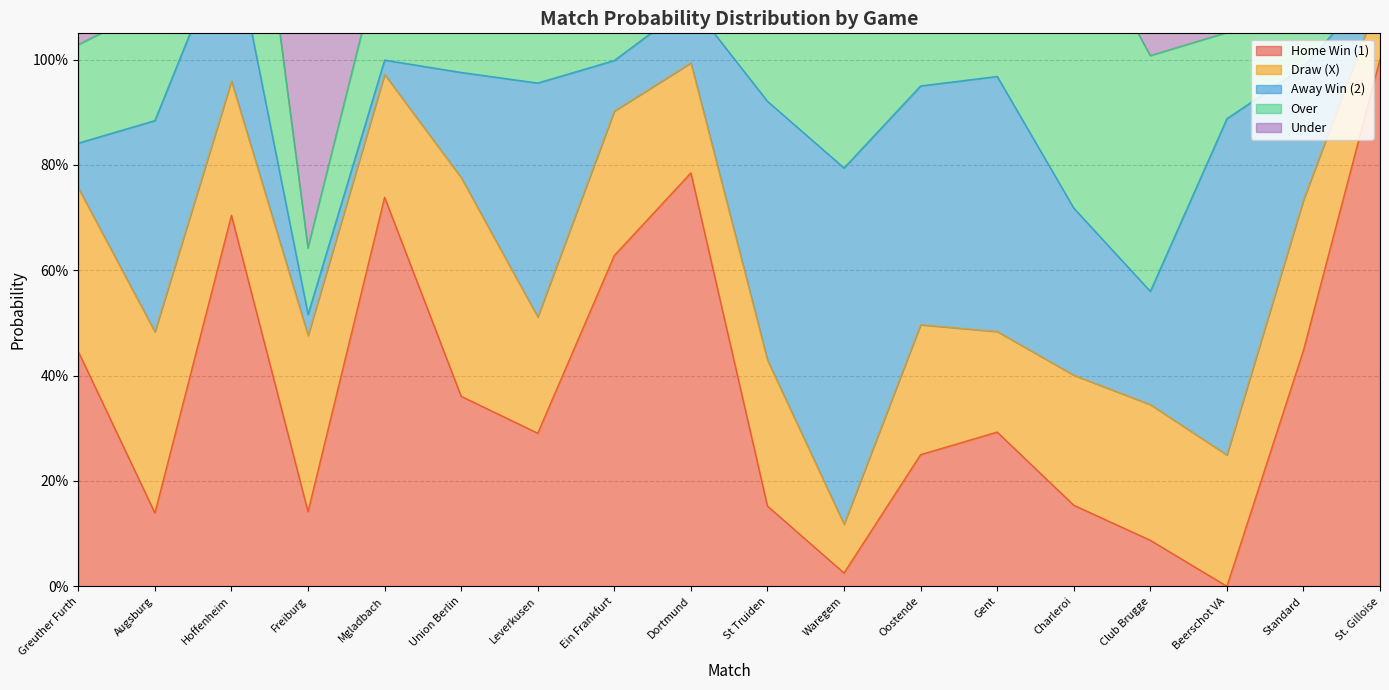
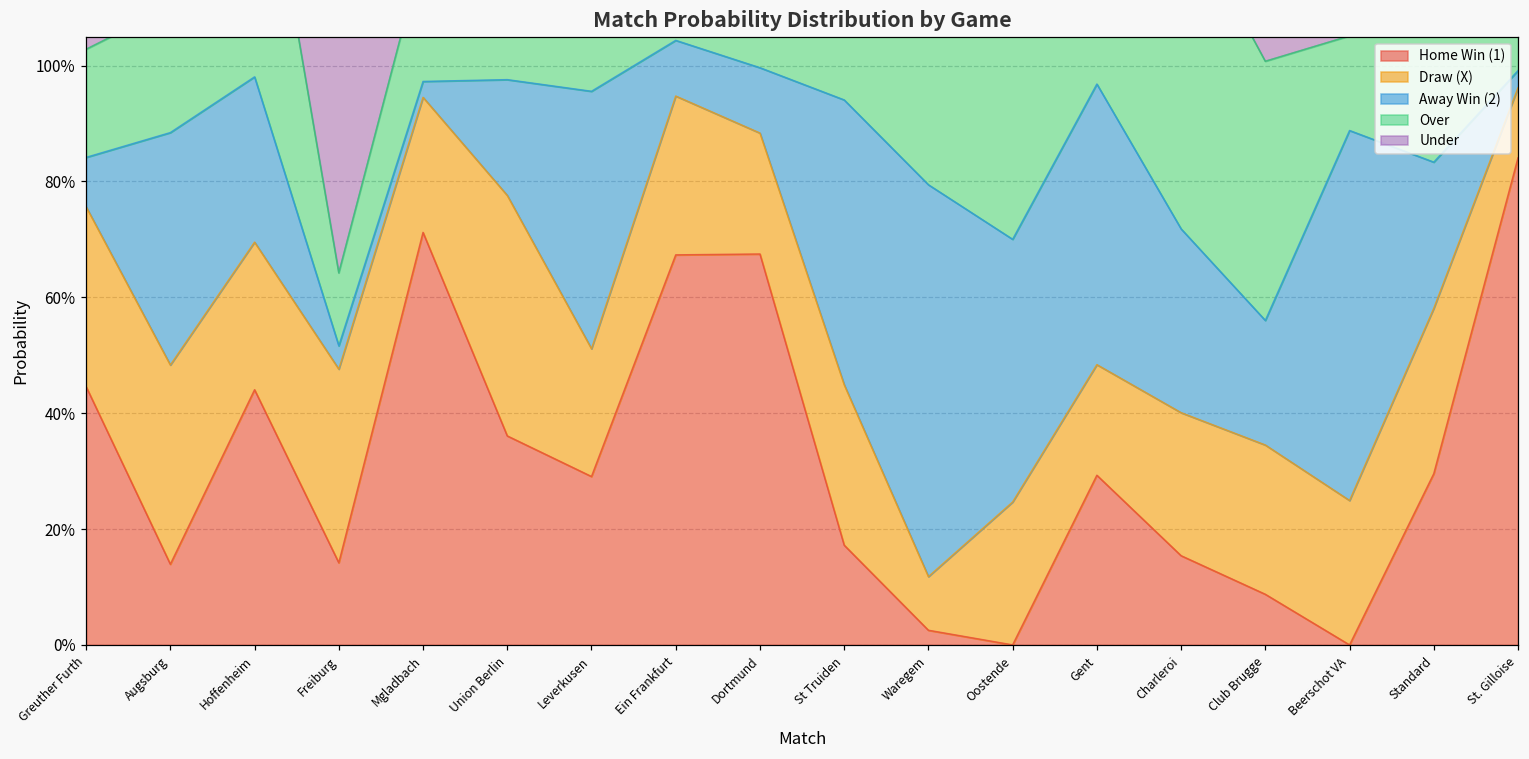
  {
    "Home Win (1)": {
      "Greuther Furth": "45%",
      "Augsburg": "14%",
-     "Hoffenheim": "70%",
+     "Hoffenheim": "44%",
      "Freiburg": "14%",
-     "Mgladbach": "74%",
+     "Mgladbach": "71%",
      "Union Berlin": "36%",
      "Leverkusen": "29%",
-     "Ein Frankfurt": "63%",
-     "Dortmund": "79%",
-     "St Truiden": "15%",
+     "Ein Frankfurt": "67%",
+     "Dortmund": "67%",
+     "St Truiden": "17%",
      "Waregem": "3%",
-     "Oostende": "25%",
+     "Oostende": "0%",
      "Gent": "29%",
      "Charleroi": "15%",
      "Club Brugge": "9%",
      "Beerschot VA": "0%",
-     "Standard": "45%",
-     "St. Gilloise": "100%"
+     "Standard": "30%",
+     "St. Gilloise": "84%"
    },
    "Draw (X)": {
      "Greuther Furth": "31%",
      "Augsburg": "34%",
      "Hoffenheim": "25%",
      "Freiburg": "33%",
      "Mgladbach": "23%",
      "Union Berlin": "42%",
      "Leverkusen": "22%",
      "Ein Frankfurt": "27%",
      "Dortmund": "21%",
      "St Truiden": "28%",
      "Waregem": "9%",
      "Oostende": "25%",
      "Gent": "19%",
      "Charleroi": "25%",
      "Club Brugge": "26%",
      "Beerschot VA": "25%",
      "Standard": "29%"
    },
    "Away Win (2)": {
      "Greuther Furth": "9%",
      "Augsburg": "40%",
      "Freiburg": "4%",
      "Mgladbach": "3%",
      "Union Berlin": "20%",
      "Leverkusen": "44%",
      "Ein Frankfurt": "10%",
      "St Truiden": "49%",
      "Waregem": "68%",
      "Oostende": "45%",
      "Gent": "48%",
      "Charleroi": "32%",
      "Club Brugge": "21%",
      "Beerschot VA": "64%"
    },
    "Over": {
      "Greuther Furth": "19%",
      "Freiburg": "13%",
      "Club Brugge": "45%",
      "Beerschot VA": "16%"
    }
  }
